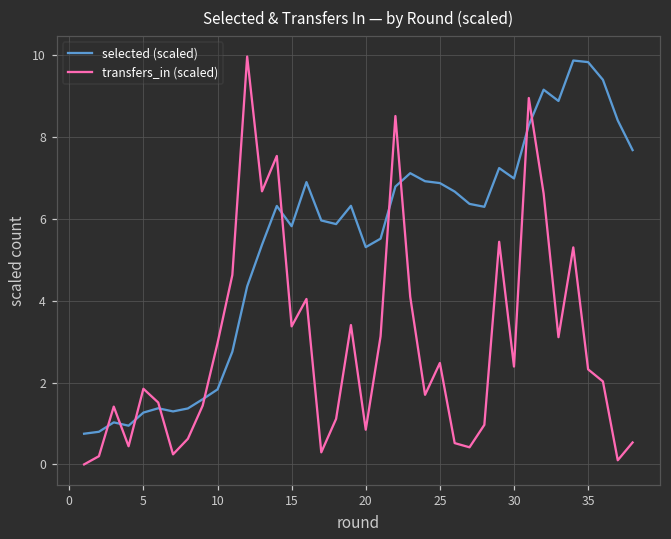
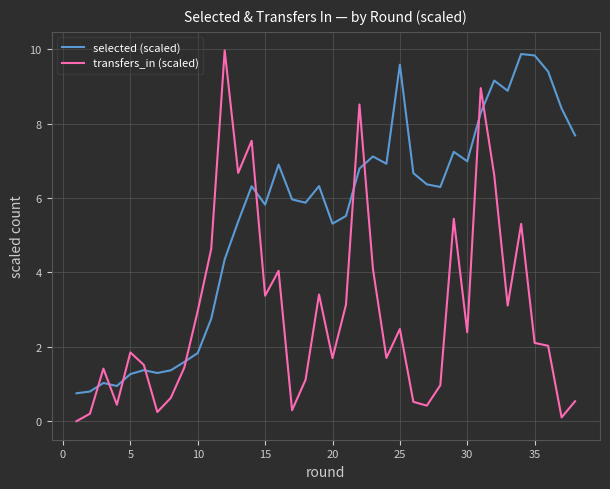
  {
    "selected (scaled)": {
      "5": 1.3,
      "10": 1.8,
      "15": 5.8,
      "20": 5.3,
-     "25": 6.9,
+     "25": 9.6,
      "30": 7.0,
      "35": 9.8
    },
    "transfers_in (scaled)": {
      "5": 1.8,
      "10": 3.0,
      "15": 3.4,
-     "20": 0.8,
+     "20": 1.7,
      "25": 2.5,
      "30": 2.4,
-     "35": 2.3
+     "35": 2.1
    }
  }
